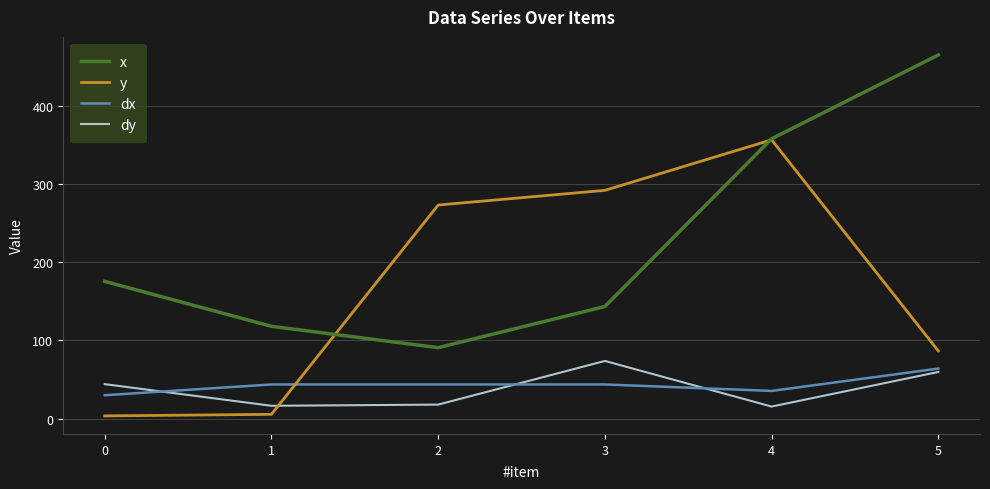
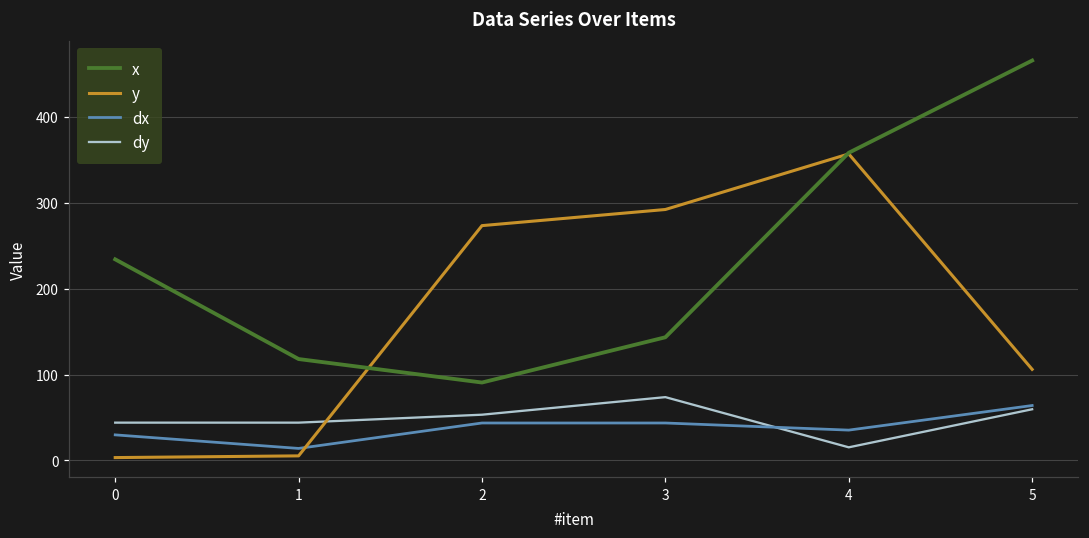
  {
    "x": {
-     "0": 180,
+     "0": 230,
      "1": 120,
      "2": 90,
      "3": 140,
      "5": 470
    },
    "y": {
      "0": 0,
      "1": 10,
      "2": 270,
      "3": 290,
-     "5": 90
+     "5": 110
    },
    "dx": {
      "0": 30,
-     "1": 40,
+     "1": 10,
      "2": 40,
      "3": 40,
      "4": 40,
      "5": 60
    },
    "dy": {
      "0": 40,
-     "1": 20,
-     "2": 20,
+     "1": 40,
+     "2": 50,
      "3": 70,
      "4": 20,
      "5": 60
    }
  }
